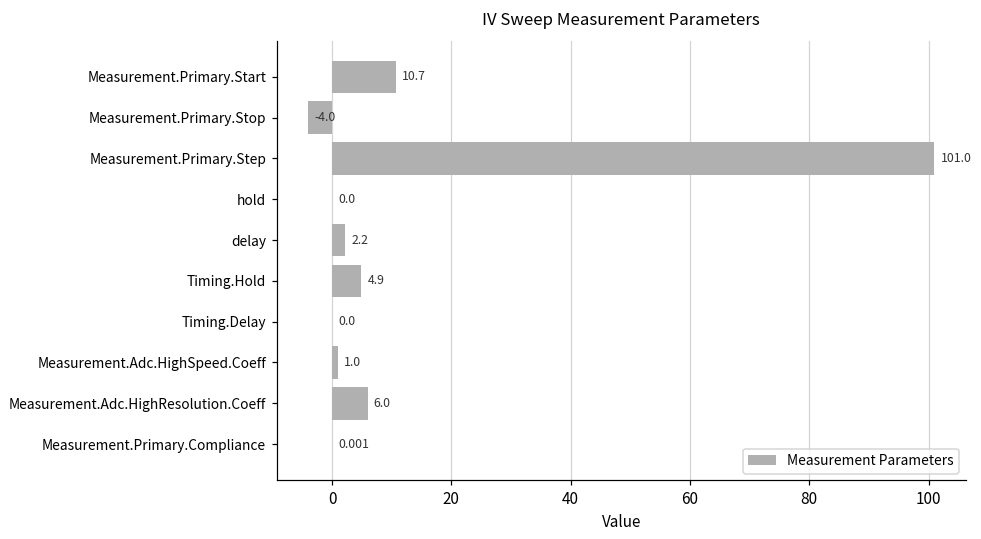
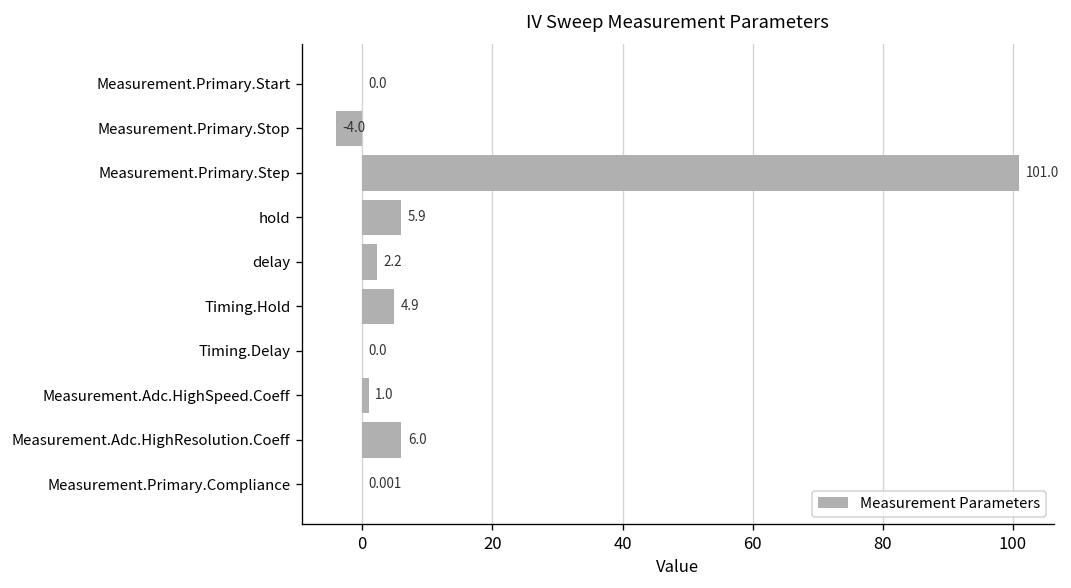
  {
-   "Measurement.Primary.Start": 10.7,
+   "Measurement.Primary.Start": 0.0,
    "Measurement.Primary.Stop": -4.0,
    "Measurement.Primary.Step": 101.0,
-   "hold": 0.0,
+   "hold": 5.9,
    "delay": 2.2,
    "Timing.Hold": 4.9,
    "Timing.Delay": 0.0,
    "Measurement.Adc.HighSpeed.Coeff": 1.0,
    "Measurement.Adc.HighResolution.Coeff": 6.0,
    "Measurement.Primary.Compliance": 0.001
  }
